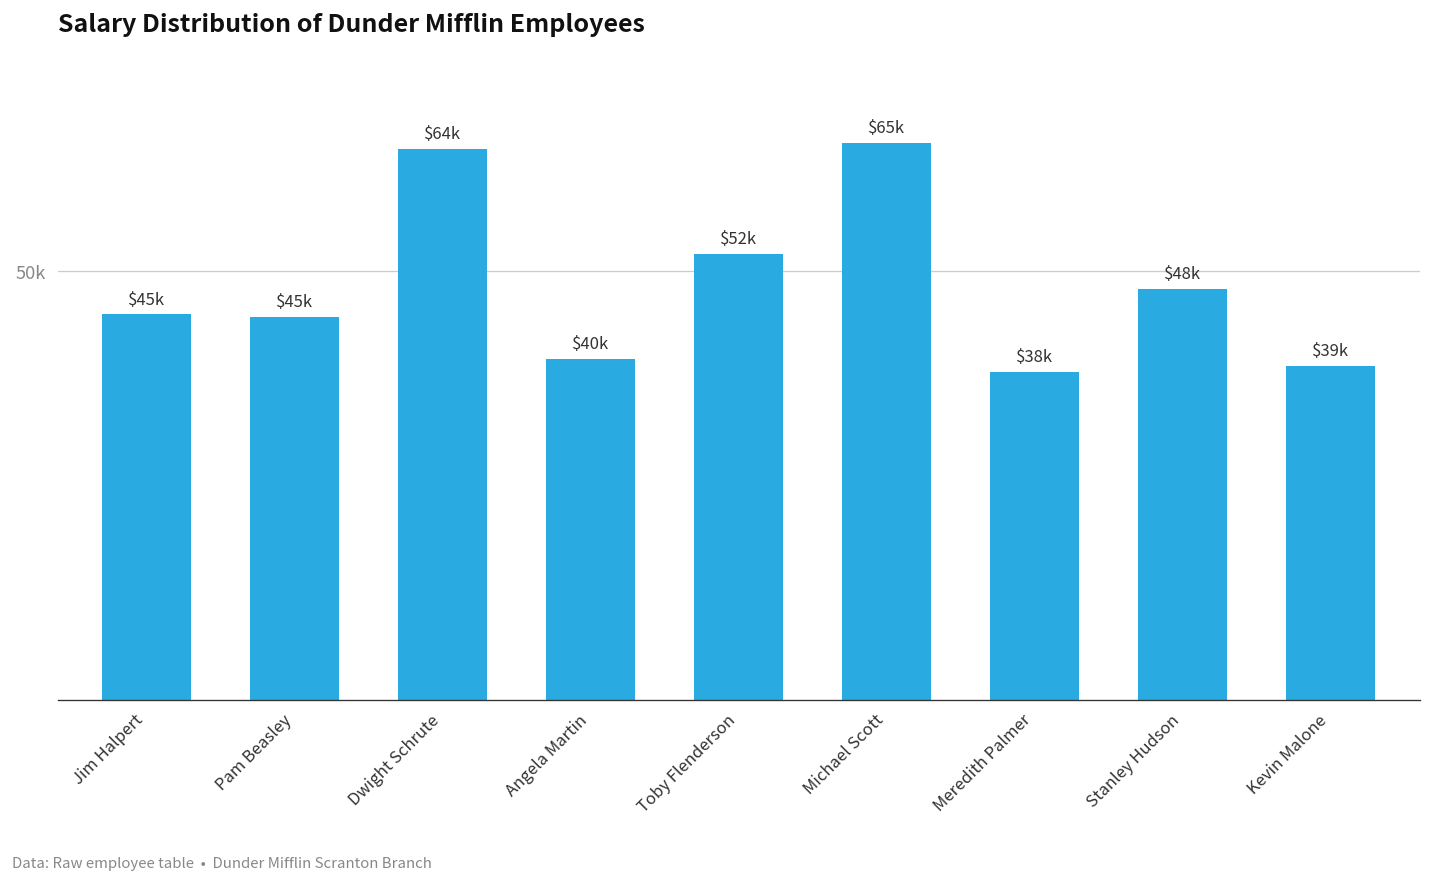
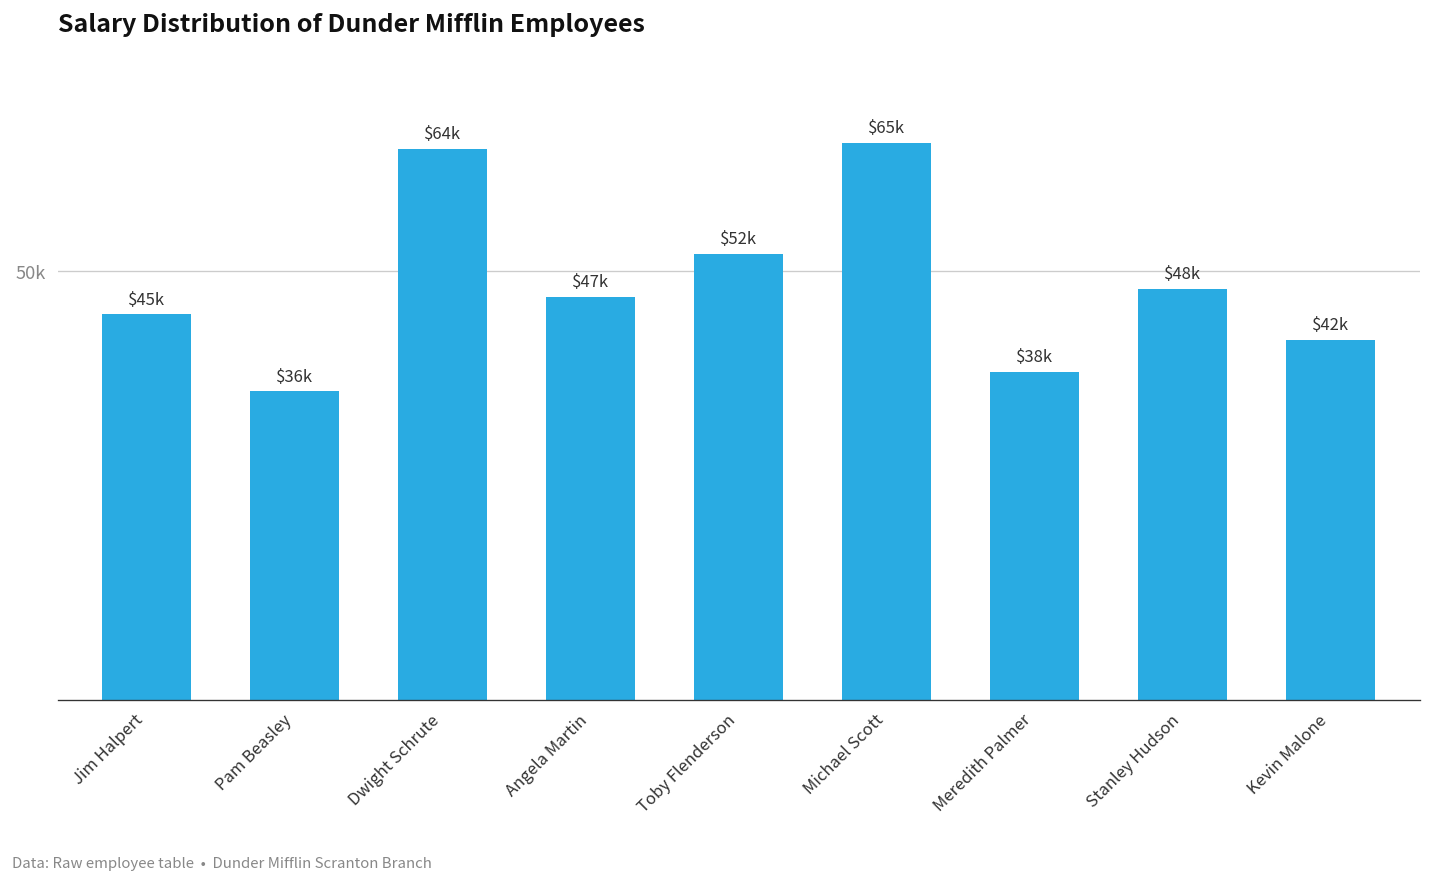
  {
    "Jim Halpert": "$45k",
-   "Pam Beasley": "$45k",
+   "Pam Beasley": "$36k",
    "Dwight Schrute": "$64k",
-   "Angela Martin": "$40k",
+   "Angela Martin": "$47k",
    "Toby Flenderson": "$52k",
    "Michael Scott": "$65k",
    "Meredith Palmer": "$38k",
    "Stanley Hudson": "$48k",
-   "Kevin Malone": "$39k"
+   "Kevin Malone": "$42k"
  }
